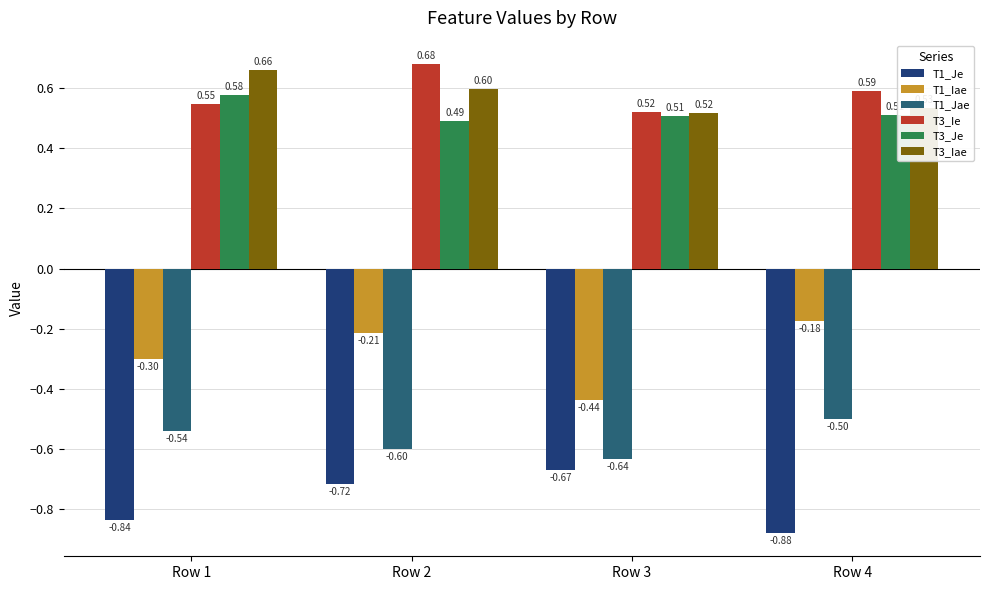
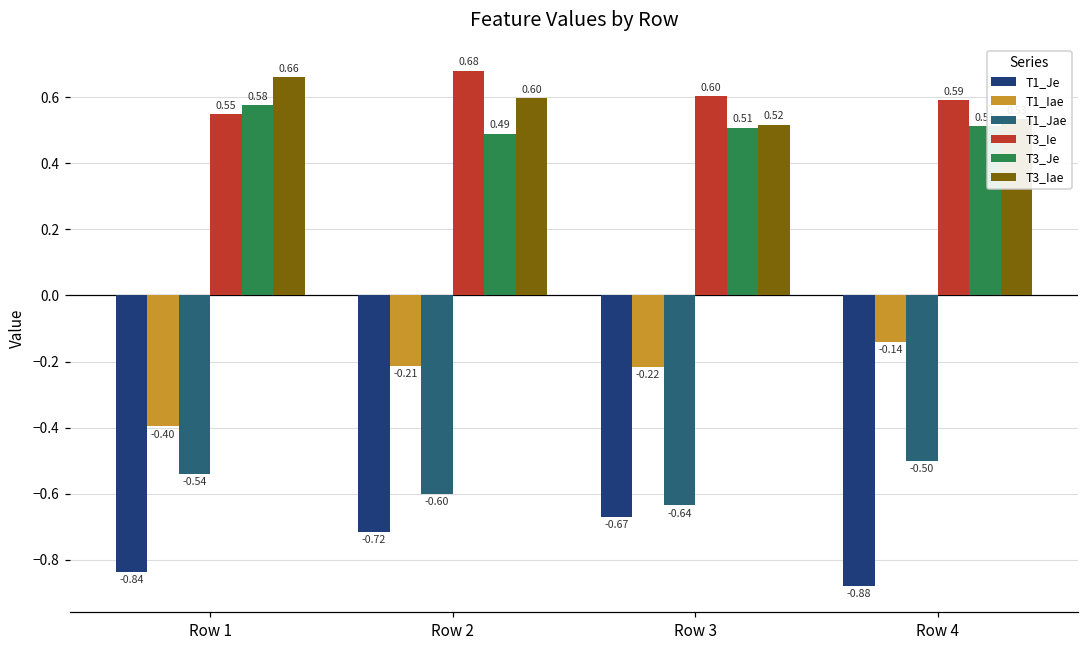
  {
    "T1_Iae": {
-     "Row 1": -0.30,
+     "Row 1": -0.40,
      "Row 2": -0.21,
-     "Row 3": -0.44,
-     "Row 4": -0.18
+     "Row 3": -0.22,
+     "Row 4": -0.14
    },
    "T3_Ie": {
      "Row 1": 0.55,
      "Row 2": 0.68,
-     "Row 3": 0.52,
+     "Row 3": 0.60,
      "Row 4": 0.59
    },
    "T3_Iae": {
      "Row 1": 0.66,
      "Row 2": 0.60,
      "Row 3": 0.52
    }
  }
